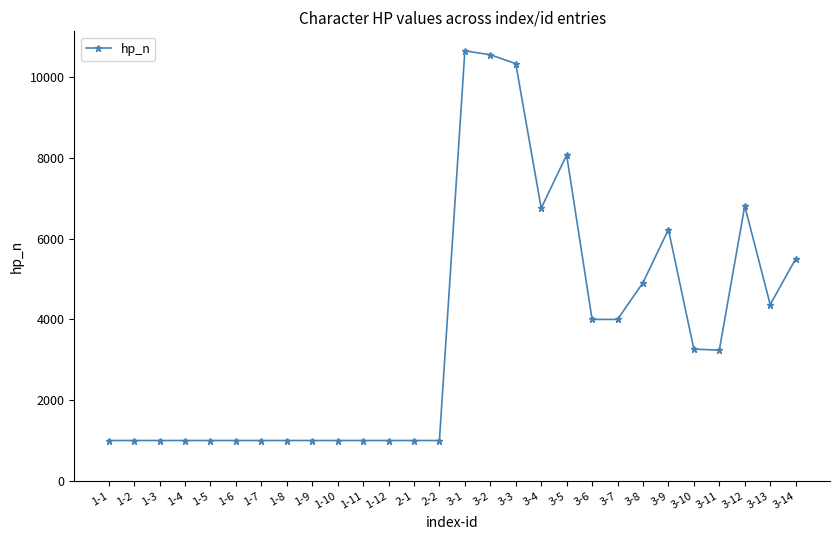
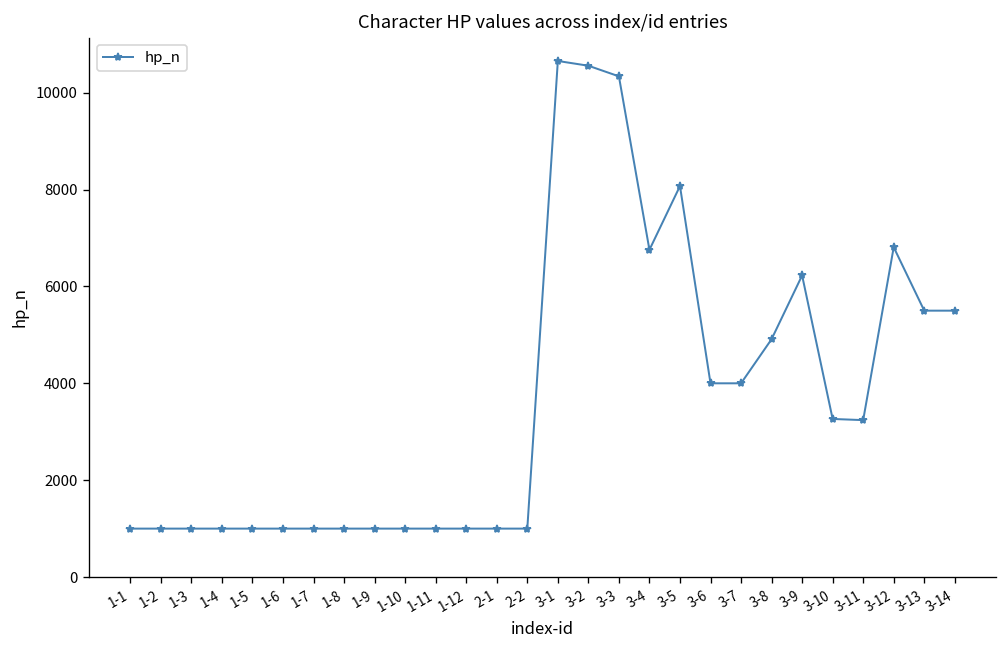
  {
    "1-1": 1000,
    "1-2": 1000,
    "1-3": 1000,
    "1-4": 1000,
    "1-5": 1000,
    "1-6": 1000,
    "1-7": 1000,
    "1-8": 1000,
    "1-9": 1000,
    "1-10": 1000,
    "1-11": 1000,
    "1-12": 1000,
    "2-1": 1000,
    "2-2": 1000,
    "3-1": 10700,
    "3-2": 10600,
    "3-3": 10300,
    "3-4": 6800,
    "3-5": 8100,
    "3-6": 4000,
    "3-7": 4000,
    "3-8": 4900,
    "3-9": 6200,
    "3-10": 3300,
    "3-11": 3200,
    "3-12": 6800,
-   "3-13": 4400,
+   "3-13": 5500,
    "3-14": 5500
  }
